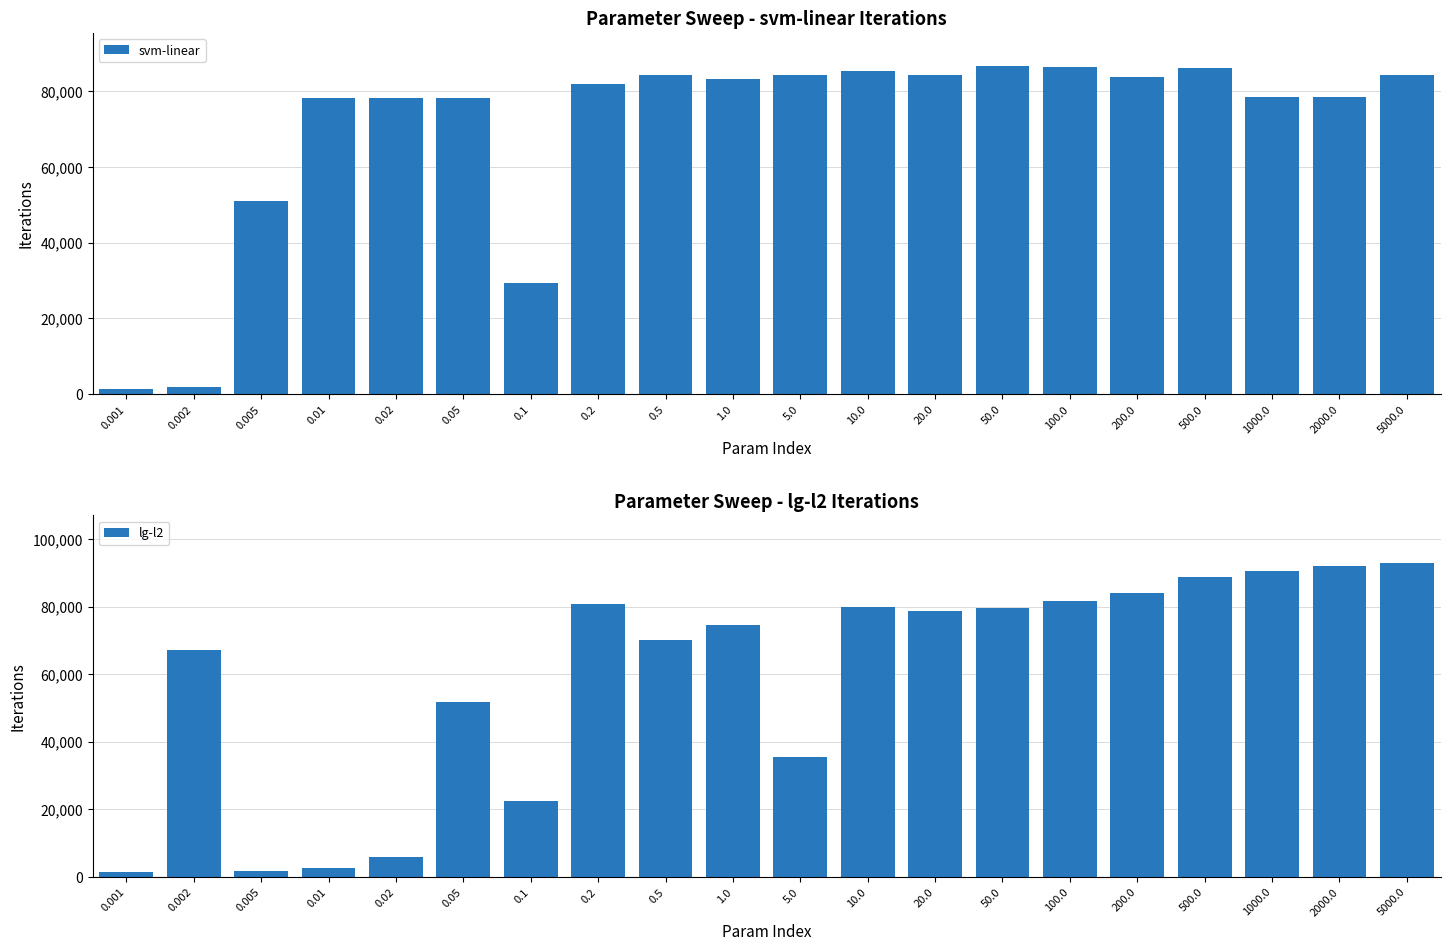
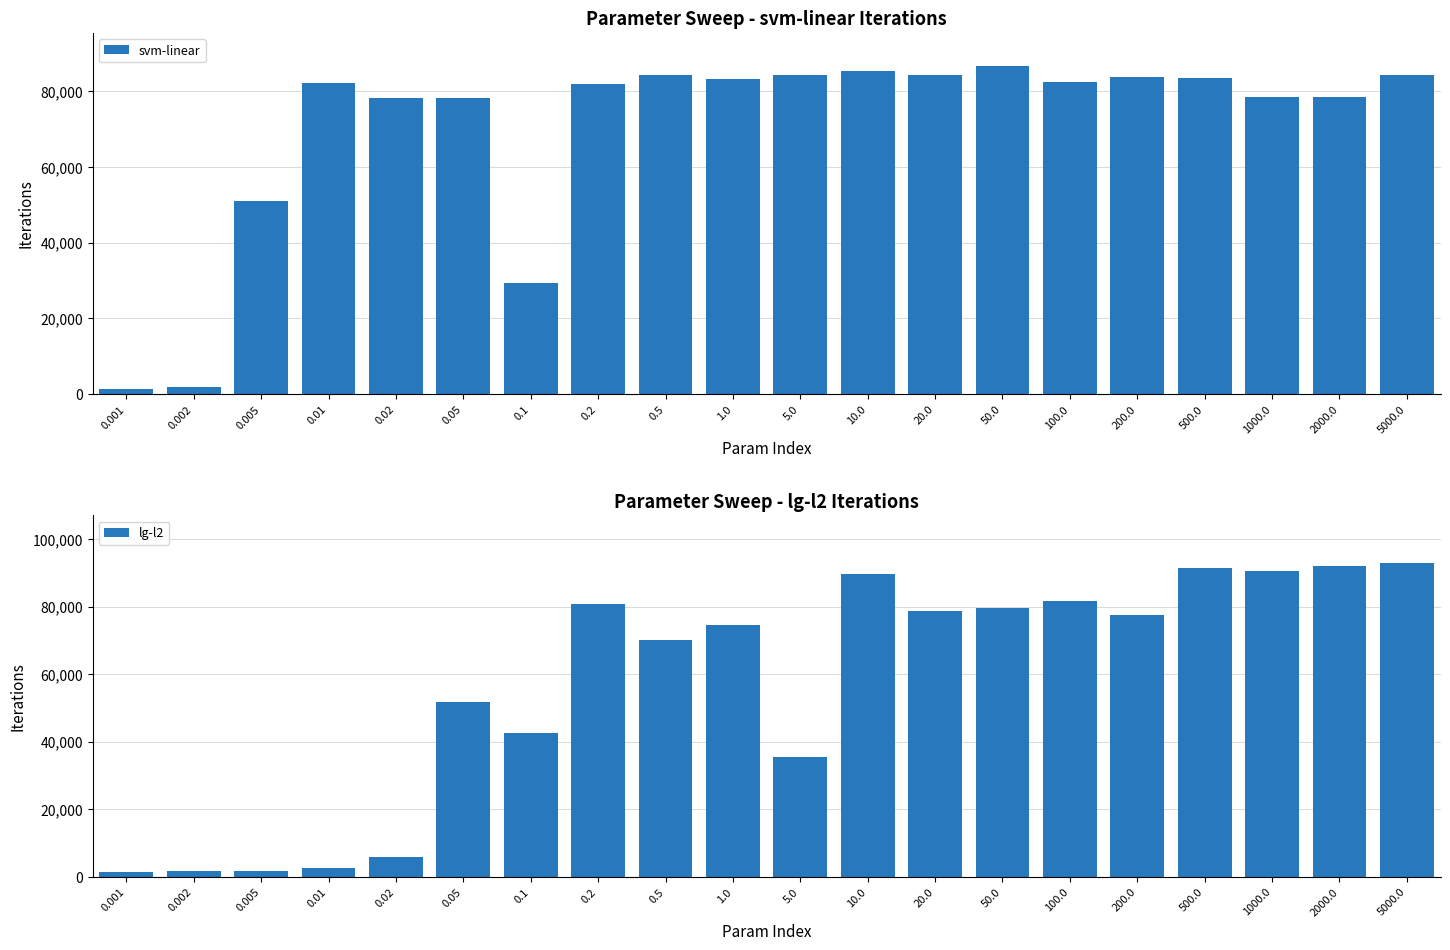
  {
    "Parameter Sweep - svm-linear Iterations": {
      "0.001": "1,000",
      "0.002": "2,000",
      "0.005": "51,000",
-     "0.01": "78,000",
+     "0.01": "82,000",
      "0.02": "78,000",
      "0.05": "78,000",
      "0.1": "29,000",
      "0.2": "82,000",
      "0.5": "84,000",
      "1.0": "83,000",
      "5.0": "84,000",
      "10.0": "85,000",
      "20.0": "84,000",
      "50.0": "87,000",
-     "100.0": "86,000",
+     "100.0": "82,000",
      "200.0": "84,000",
-     "500.0": "86,000",
+     "500.0": "84,000",
      "1000.0": "78,000",
      "2000.0": "78,000",
      "5000.0": "84,000"
    },
    "Parameter Sweep - lg-l2 Iterations": {
      "0.001": "1,000",
-     "0.002": "67,000",
+     "0.002": "2,000",
      "0.005": "2,000",
      "0.01": "2,000",
      "0.02": "6,000",
      "0.05": "52,000",
-     "0.1": "22,000",
+     "0.1": "42,000",
      "0.2": "81,000",
      "0.5": "70,000",
      "1.0": "74,000",
      "5.0": "36,000",
-     "10.0": "80,000",
+     "10.0": "90,000",
      "20.0": "79,000",
      "50.0": "80,000",
      "100.0": "82,000",
-     "200.0": "84,000",
-     "500.0": "89,000",
+     "200.0": "78,000",
+     "500.0": "91,000",
      "1000.0": "91,000",
      "2000.0": "92,000",
      "5000.0": "93,000"
    }
  }
